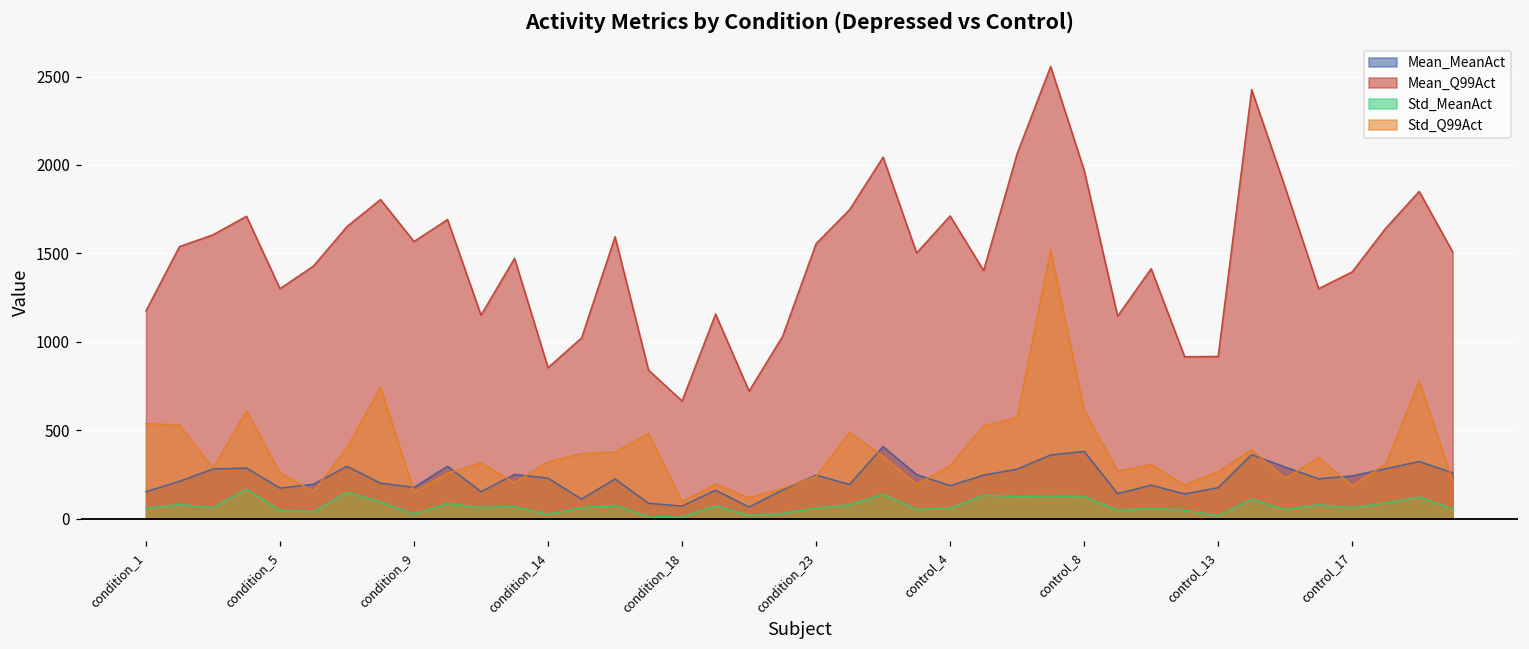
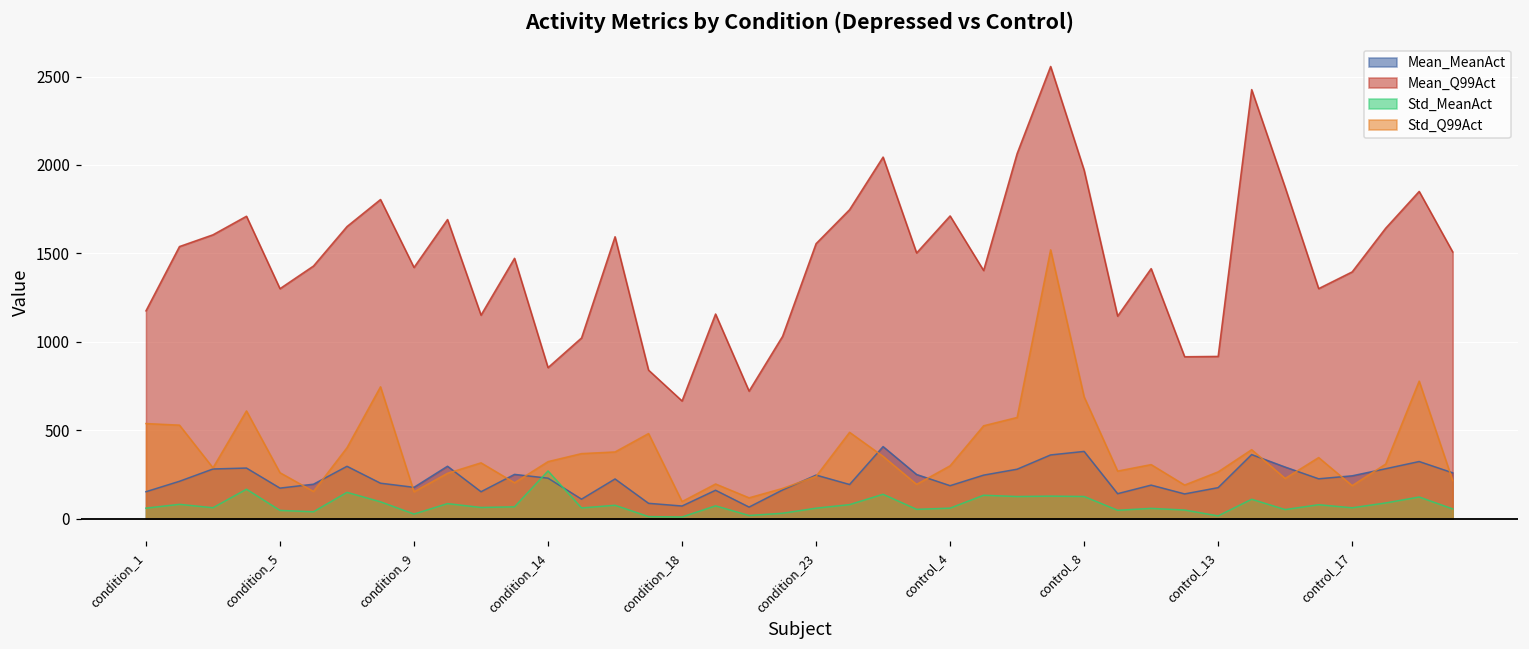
  {
    "Mean_MeanAct": {
      "condition_1": 150,
      "condition_5": 170,
      "condition_9": 180,
      "condition_14": 230,
      "condition_18": 70,
      "control_4": 190,
      "control_8": 380,
      "control_13": 180,
      "control_17": 240
    },
    "Mean_Q99Act": {
      "condition_1": 1180,
      "condition_5": 1300,
-     "condition_9": 1570,
+     "condition_9": 1420,
      "condition_14": 850,
      "condition_18": 670,
      "condition_23": 1560,
      "control_4": 1710,
      "control_8": 1970,
      "control_13": 920,
      "control_17": 1400
    },
    "Std_MeanAct": {
      "condition_1": 60,
      "condition_5": 50,
      "condition_9": 30,
-     "condition_14": 20,
+     "condition_14": 270,
      "condition_18": 10,
      "condition_23": 60,
      "control_4": 60,
      "control_8": 130,
      "control_13": 20,
      "control_17": 60
    },
    "Std_Q99Act": {
      "condition_1": 540,
      "condition_5": 260,
      "condition_9": 150,
      "condition_14": 320,
      "condition_18": 100,
      "control_4": 300,
-     "control_8": 610,
+     "control_8": 690,
      "control_13": 260,
      "control_17": 190
    }
  }
